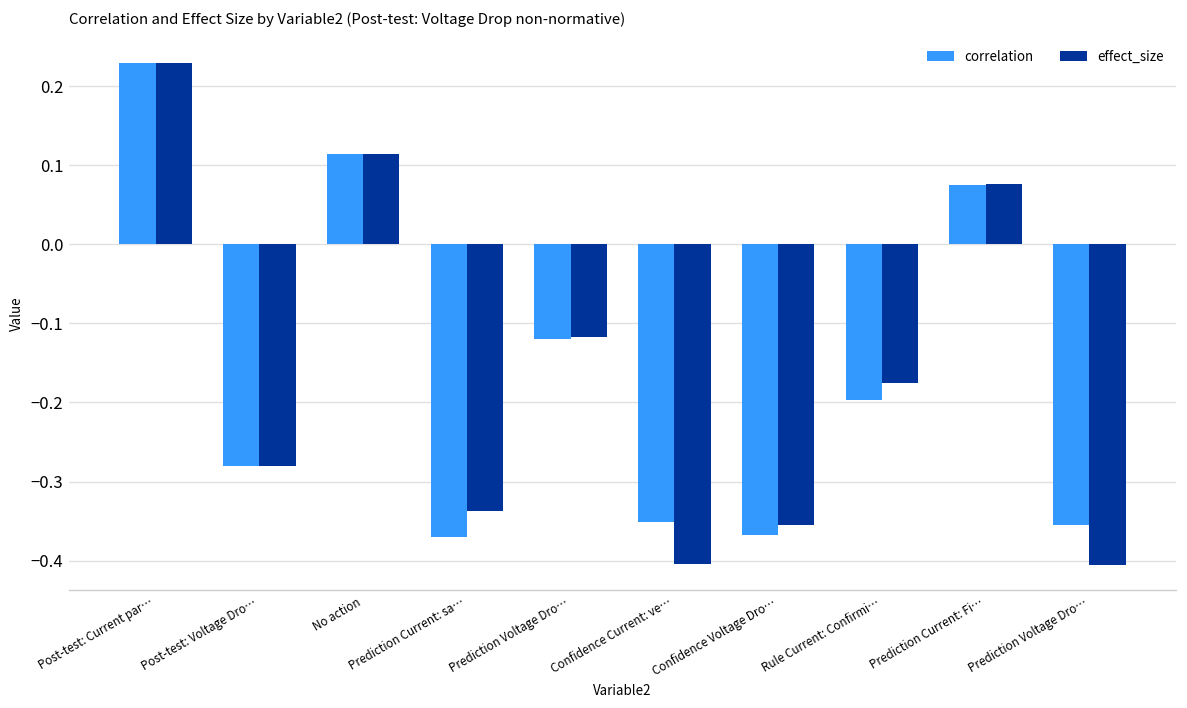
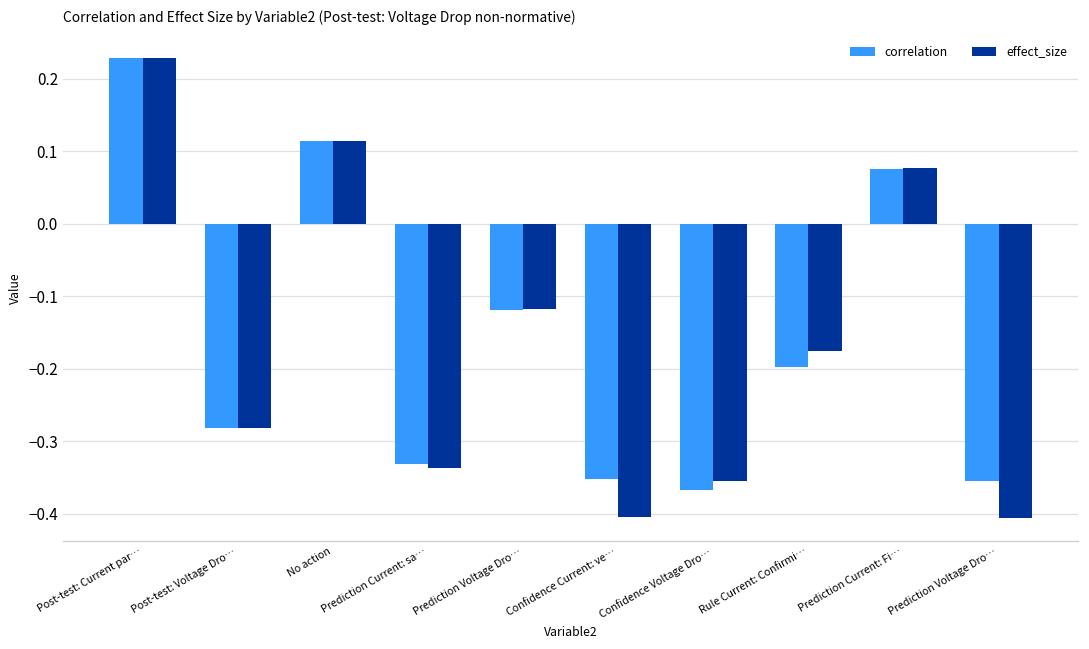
  {
    "correlation": {
      "Post-test: Current par…": 0.23,
      "Post-test: Voltage Dro…": -0.28,
      "No action": 0.11,
-     "Prediction Current: sa…": -0.37,
+     "Prediction Current: sa…": -0.33,
      "Confidence Current: ve…": -0.35,
      "Confidence Voltage Dro…": -0.37,
      "Rule Current: Confirmi…": -0.20,
      "Prediction Current: Fi…": 0.08
    },
    "effect_size": {
      "Post-test: Current par…": 0.23,
      "Post-test: Voltage Dro…": -0.28,
      "No action": 0.11,
      "Prediction Current: sa…": -0.34,
      "Confidence Current: ve…": -0.40,
      "Confidence Voltage Dro…": -0.36,
      "Rule Current: Confirmi…": -0.18,
      "Prediction Current: Fi…": 0.08
    }
  }
